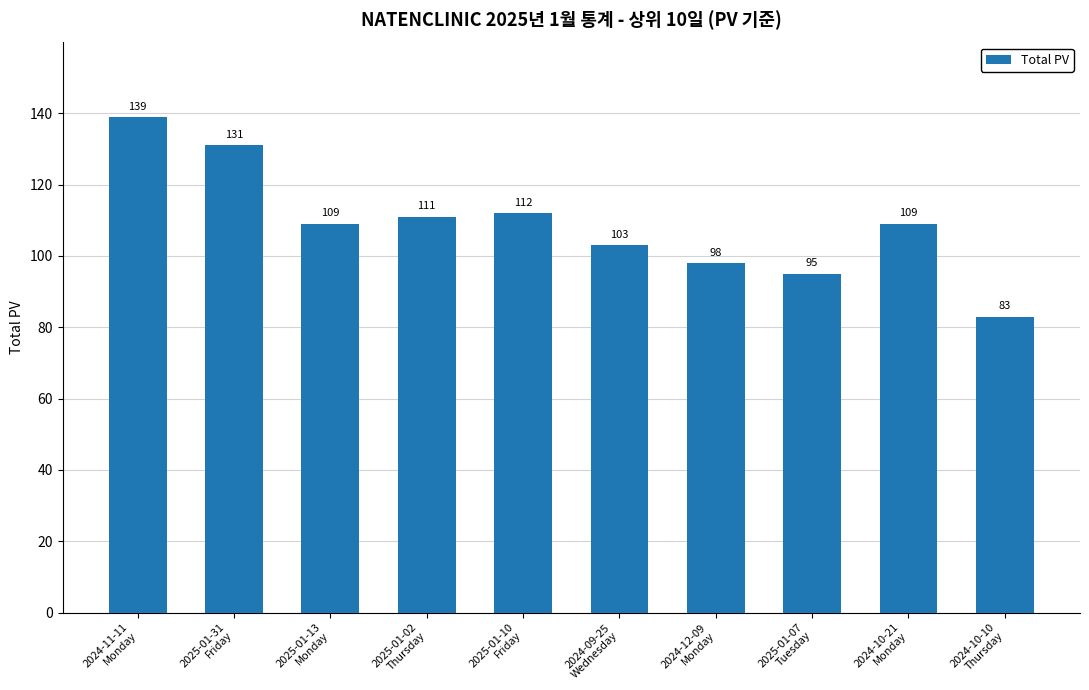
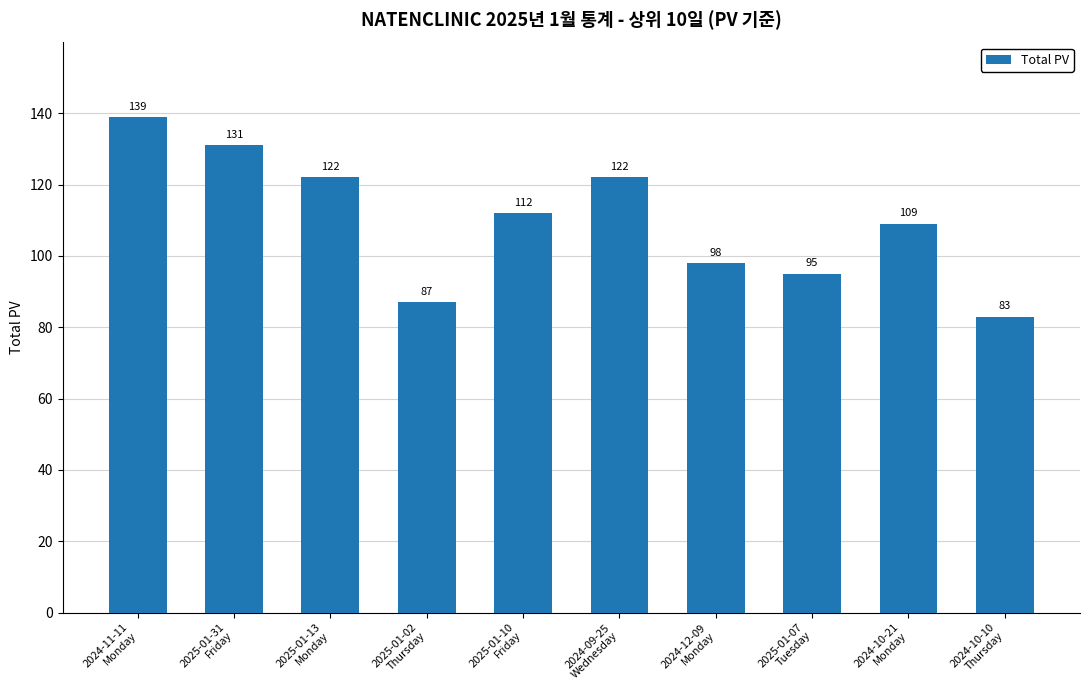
  {
    "2024-11-11 Monday": 139,
    "2025-01-31 Friday": 131,
-   "2025-01-13 Monday": 109,
-   "2025-01-02 Thursday": 111,
+   "2025-01-13 Monday": 122,
+   "2025-01-02 Thursday": 87,
    "2025-01-10 Friday": 112,
-   "2024-09-25 Wednesday": 103,
+   "2024-09-25 Wednesday": 122,
    "2024-12-09 Monday": 98,
    "2025-01-07 Tuesday": 95,
    "2024-10-21 Monday": 109,
    "2024-10-10 Thursday": 83
  }
